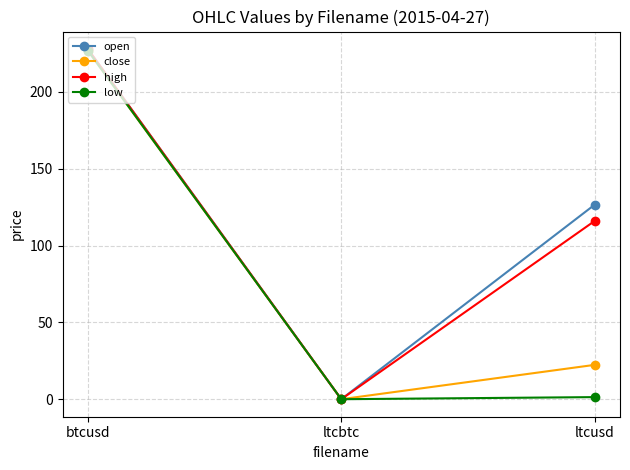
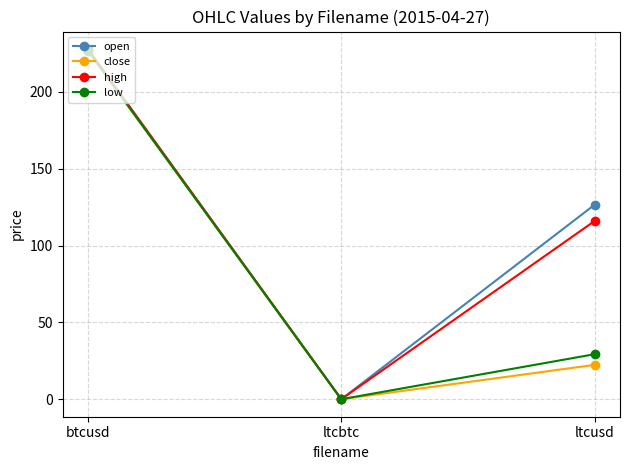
  {
    "open": {
      "ltcusd": 127
    },
    "close": {
      "ltcusd": 22
    },
    "high": {
      "ltcusd": 116
    },
    "low": {
-     "ltcusd": 1
+     "ltcusd": 29
    }
  }
